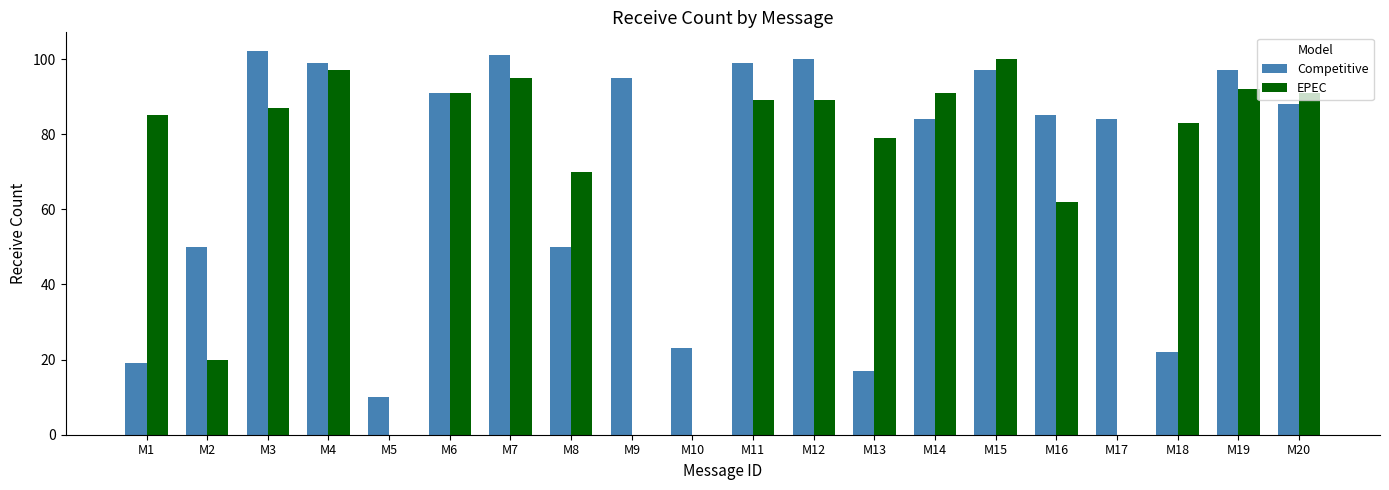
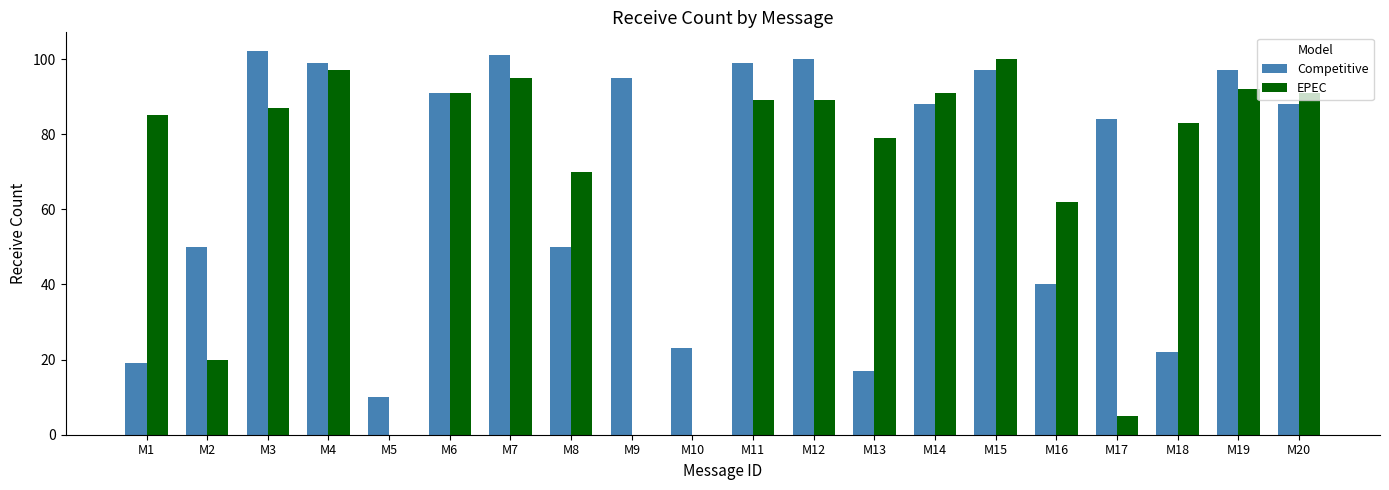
  {
    "Competitive": {
      "M1": 19,
      "M2": 50,
      "M3": 102,
      "M4": 99,
      "M5": 10,
      "M6": 91,
      "M7": 101,
      "M8": 50,
      "M9": 95,
      "M10": 23,
      "M11": 99,
      "M12": 100,
      "M13": 17,
-     "M14": 84,
+     "M14": 88,
      "M15": 97,
-     "M16": 85,
+     "M16": 40,
      "M17": 84,
      "M18": 22,
      "M19": 97,
      "M20": 88
    },
    "EPEC": {
      "M1": 85,
      "M2": 20,
      "M3": 87,
      "M4": 97,
      "M5": 0,
      "M6": 91,
      "M7": 95,
      "M8": 70,
      "M9": 0,
      "M10": 0,
      "M11": 89,
      "M12": 89,
      "M13": 79,
      "M14": 91,
      "M15": 100,
      "M16": 62,
-     "M17": 0,
+     "M17": 5,
      "M18": 83,
      "M19": 92
    }
  }
